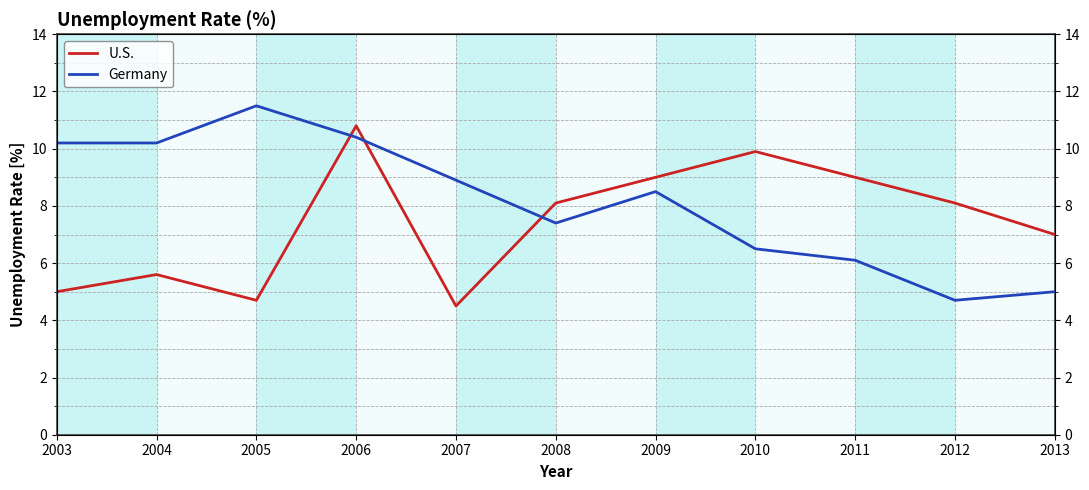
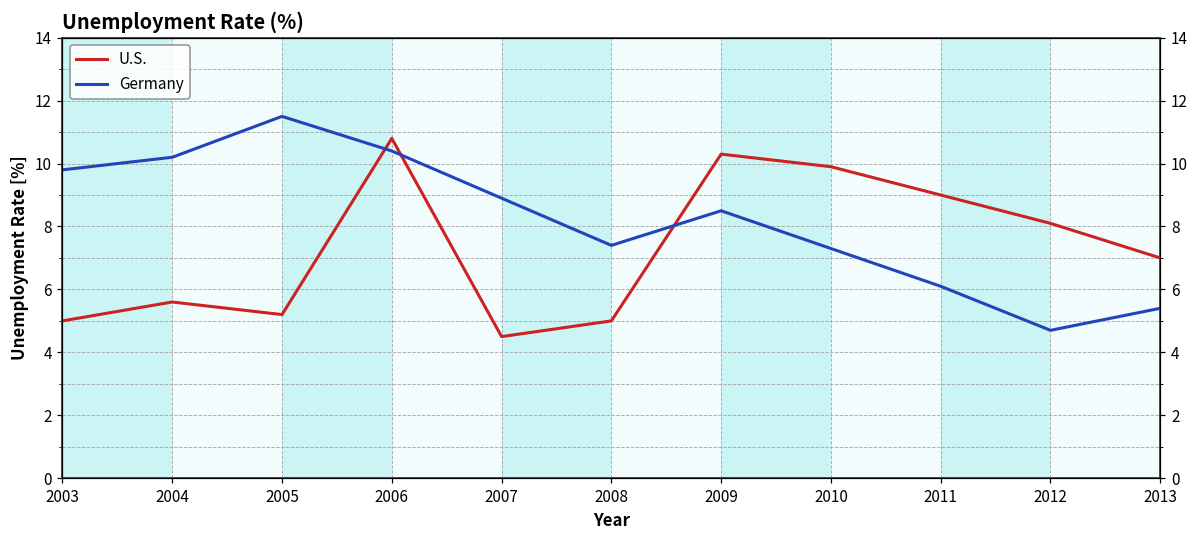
  {
    "U.S.": {
      "2003": 5.0,
      "2004": 5.6,
-     "2005": 4.7,
+     "2005": 5.2,
      "2006": 10.8,
      "2007": 4.5,
-     "2008": 8.1,
-     "2009": 9.0,
+     "2008": 5.0,
+     "2009": 10.3,
      "2010": 9.9,
      "2011": 9.0,
      "2012": 8.1,
      "2013": 7.0
    },
    "Germany": {
-     "2003": 10.2,
+     "2003": 9.8,
      "2004": 10.2,
      "2005": 11.5,
      "2006": 10.4,
      "2007": 8.9,
      "2008": 7.4,
      "2009": 8.5,
-     "2010": 6.5,
+     "2010": 7.3,
      "2011": 6.1,
      "2012": 4.7,
-     "2013": 5.0
+     "2013": 5.4
    }
  }
